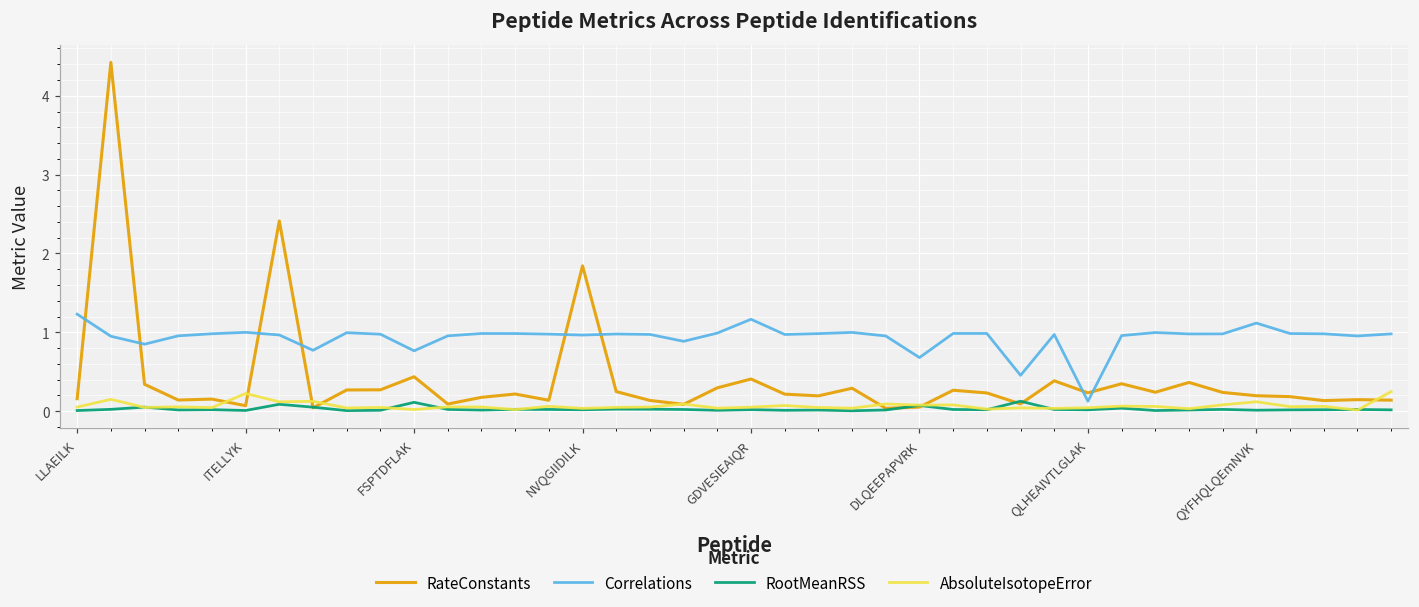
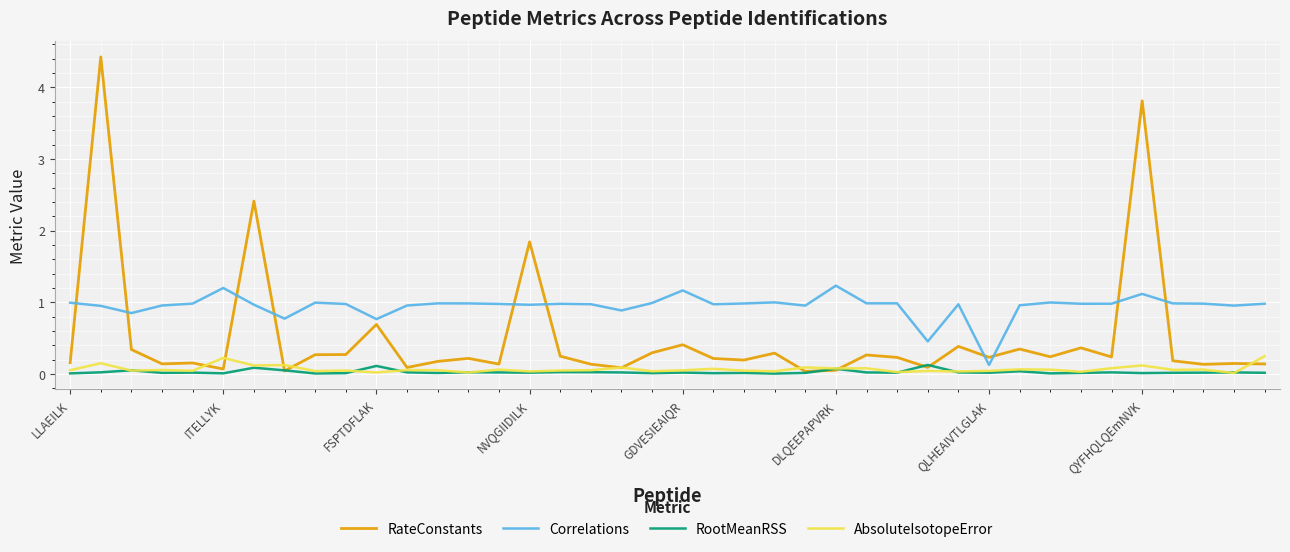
  {
    "RateConstants": {
      "LLAEILK": 0.2,
      "ITELLYK": 0.1,
-     "FSPTDFLAK": 0.4,
+     "FSPTDFLAK": 0.7,
      "NVQGIIDILK": 1.8,
      "GDVESIEAIQR": 0.4,
      "QLHEAIVTLGLAK": 0.2,
-     "QYFHQLQEmNVK": 0.2
+     "QYFHQLQEmNVK": 3.8
    },
    "Correlations": {
-     "LLAEILK": 1.2,
-     "ITELLYK": 1.0,
+     "LLAEILK": 1.0,
+     "ITELLYK": 1.2,
      "FSPTDFLAK": 0.8,
      "NVQGIIDILK": 1.0,
      "GDVESIEAIQR": 1.2,
-     "DLQEEPAPVRK": 0.7,
+     "DLQEEPAPVRK": 1.2,
      "QLHEAIVTLGLAK": 0.1,
      "QYFHQLQEmNVK": 1.1
    },
    "RootMeanRSS": {
      "LLAEILK": 0.0,
      "ITELLYK": 0.0,
      "FSPTDFLAK": 0.1,
      "QYFHQLQEmNVK": 0.0
    },
    "AbsoluteIsotopeError": {
      "LLAEILK": 0.1,
      "ITELLYK": 0.2,
      "FSPTDFLAK": 0.0,
      "QYFHQLQEmNVK": 0.1
    }
  }
